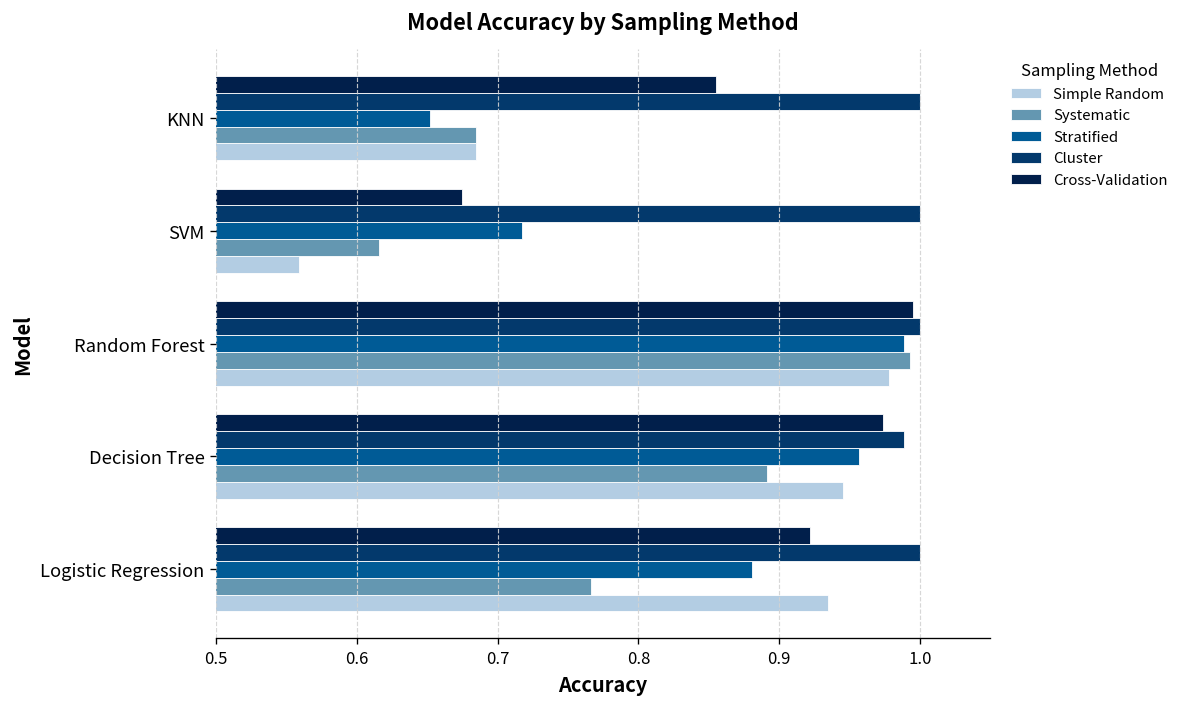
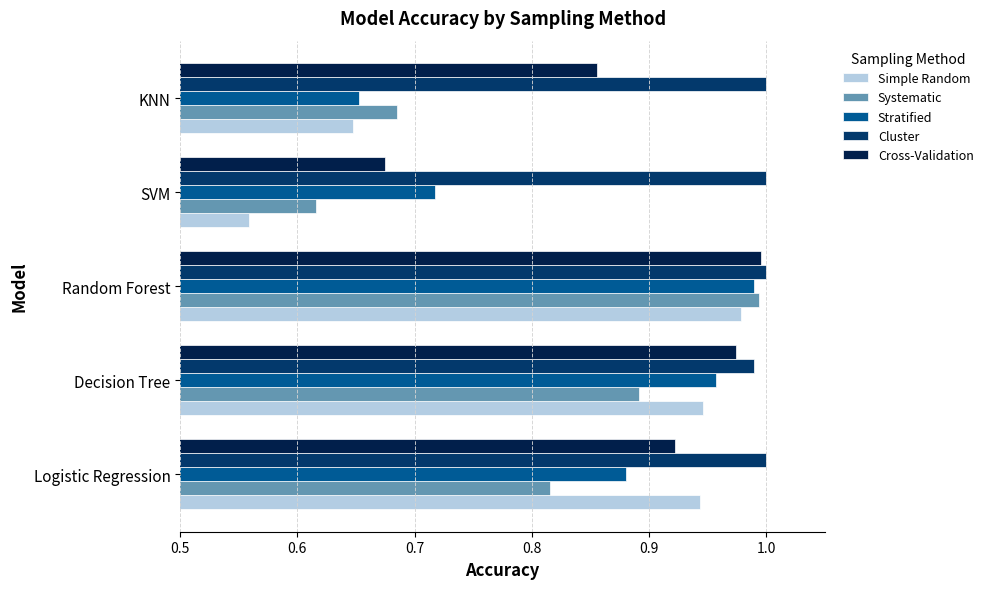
  {
    "Simple Random": {
-     "KNN": 0.685,
+     "KNN": 0.647,
      "SVM": 0.559,
      "Random Forest": 0.978,
      "Decision Tree": 0.946,
-     "Logistic Regression": 0.935
+     "Logistic Regression": 0.943
    },
    "Systematic": {
      "KNN": 0.685,
      "SVM": 0.616,
      "Random Forest": 0.993,
      "Decision Tree": 0.891,
-     "Logistic Regression": 0.766
+     "Logistic Regression": 0.815
    }
  }
